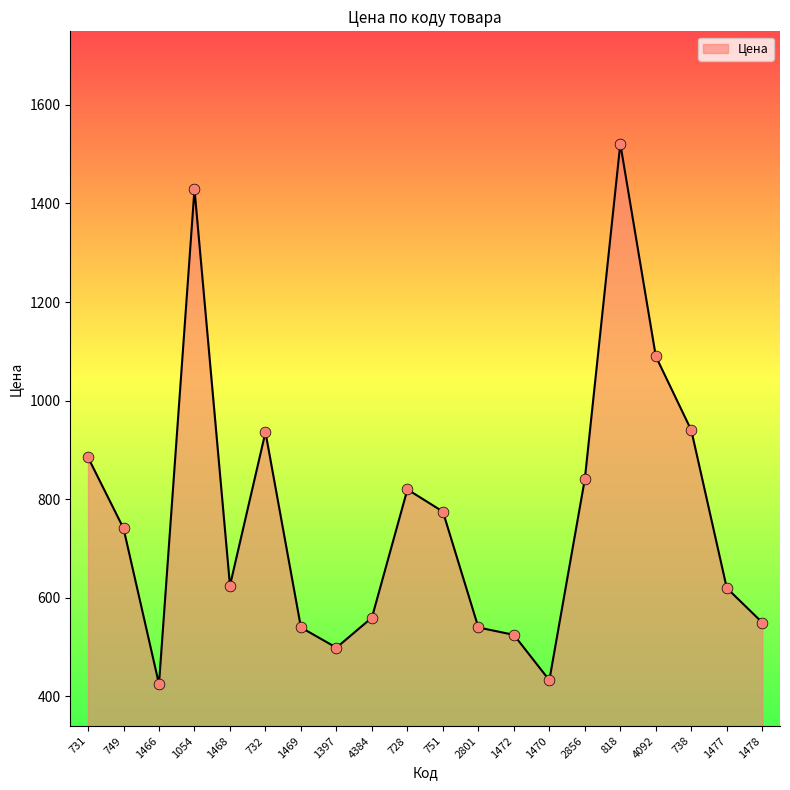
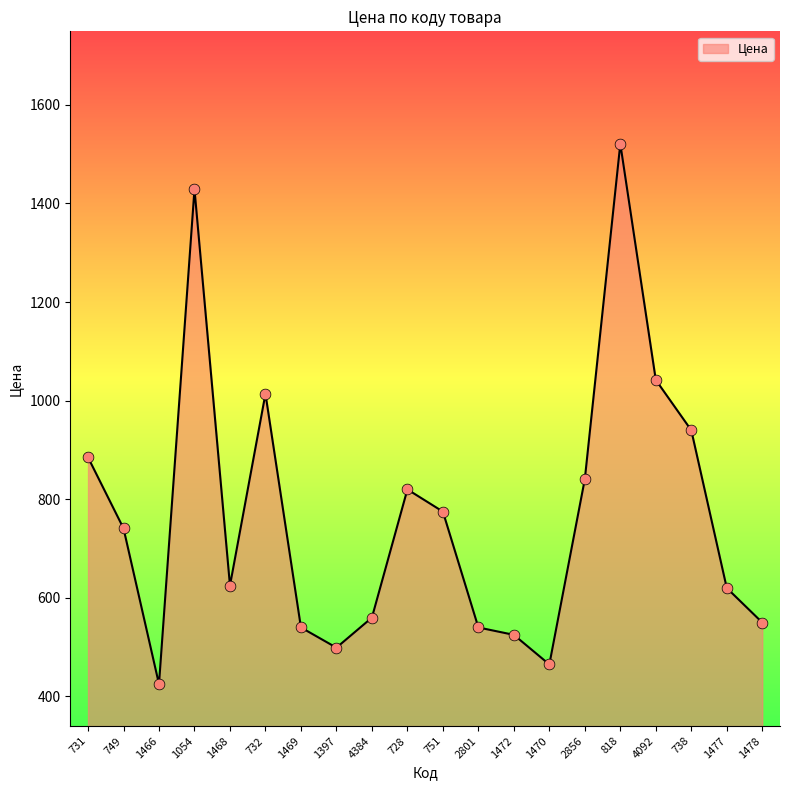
  {
    "731": 890,
    "749": 740,
    "1466": 430,
    "1054": 1430,
    "1468": 630,
-   "732": 940,
+   "732": 1010,
    "1469": 540,
    "1397": 500,
    "4384": 560,
    "728": 820,
    "751": 780,
    "2801": 540,
    "1472": 530,
-   "1470": 430,
+   "1470": 470,
    "2856": 840,
    "818": 1520,
-   "4092": 1090,
+   "4092": 1040,
    "738": 940,
    "1477": 620,
    "1478": 550
  }
